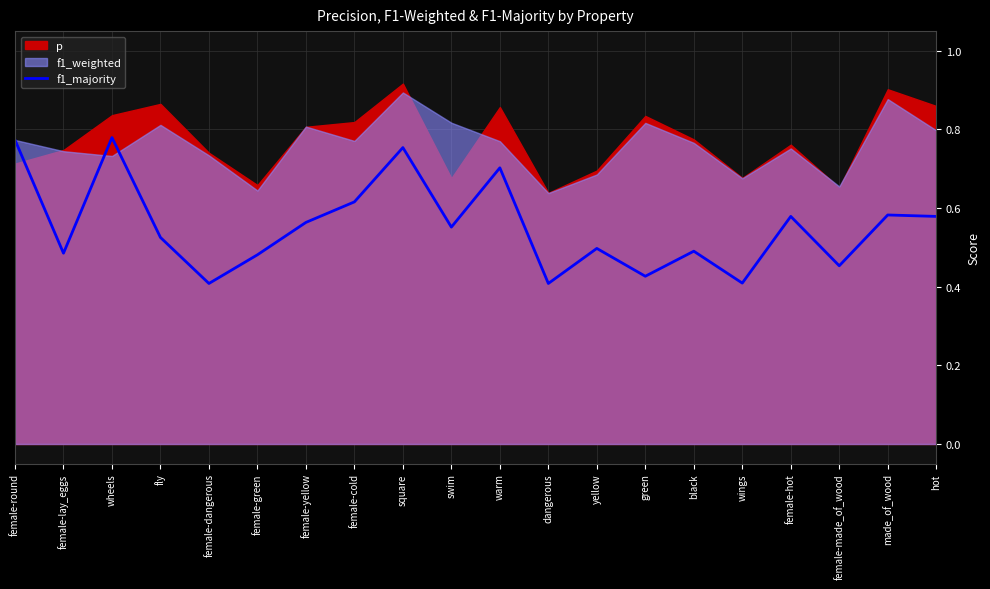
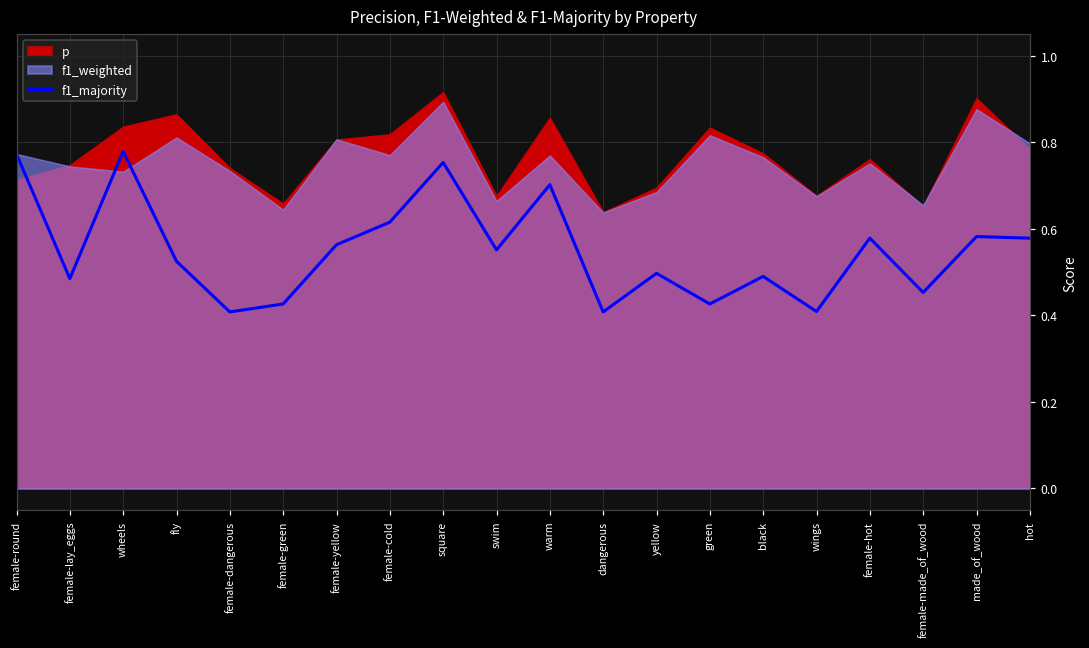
  {
    "p": {
      "female-round": 0.71,
      "wheels": 0.84,
      "fly": 0.86,
      "female-dangerous": 0.74,
      "female-green": 0.66,
      "female-cold": 0.82,
      "square": 0.92,
      "swim": 0.68,
      "warm": 0.86,
      "yellow": 0.70,
      "green": 0.83,
      "black": 0.77,
      "female-hot": 0.76,
      "made_of_wood": 0.90,
-     "hot": 0.86
+     "hot": 0.78
    },
    "f1_majority": {
      "female-lay_eggs": 0.49,
      "wheels": 0.78,
      "fly": 0.53,
      "female-dangerous": 0.41,
-     "female-green": 0.48,
+     "female-green": 0.43,
      "female-yellow": 0.56,
      "female-cold": 0.62,
      "square": 0.75,
      "swim": 0.55,
      "warm": 0.70,
      "dangerous": 0.41,
      "yellow": 0.50,
      "green": 0.43,
      "black": 0.49,
      "wings": 0.41,
      "female-hot": 0.58,
      "female-made_of_wood": 0.45,
      "made_of_wood": 0.58,
      "hot": 0.58
    },
    "f1_weighted": {
      "wheels": 0.73,
      "fly": 0.81,
      "female-dangerous": 0.73,
      "female-green": 0.64,
      "female-cold": 0.77,
      "square": 0.89,
-     "swim": 0.82,
+     "swim": 0.66,
      "warm": 0.77,
      "yellow": 0.69,
      "green": 0.82,
      "black": 0.77,
      "female-hot": 0.75,
      "made_of_wood": 0.88,
      "hot": 0.80
    }
  }
